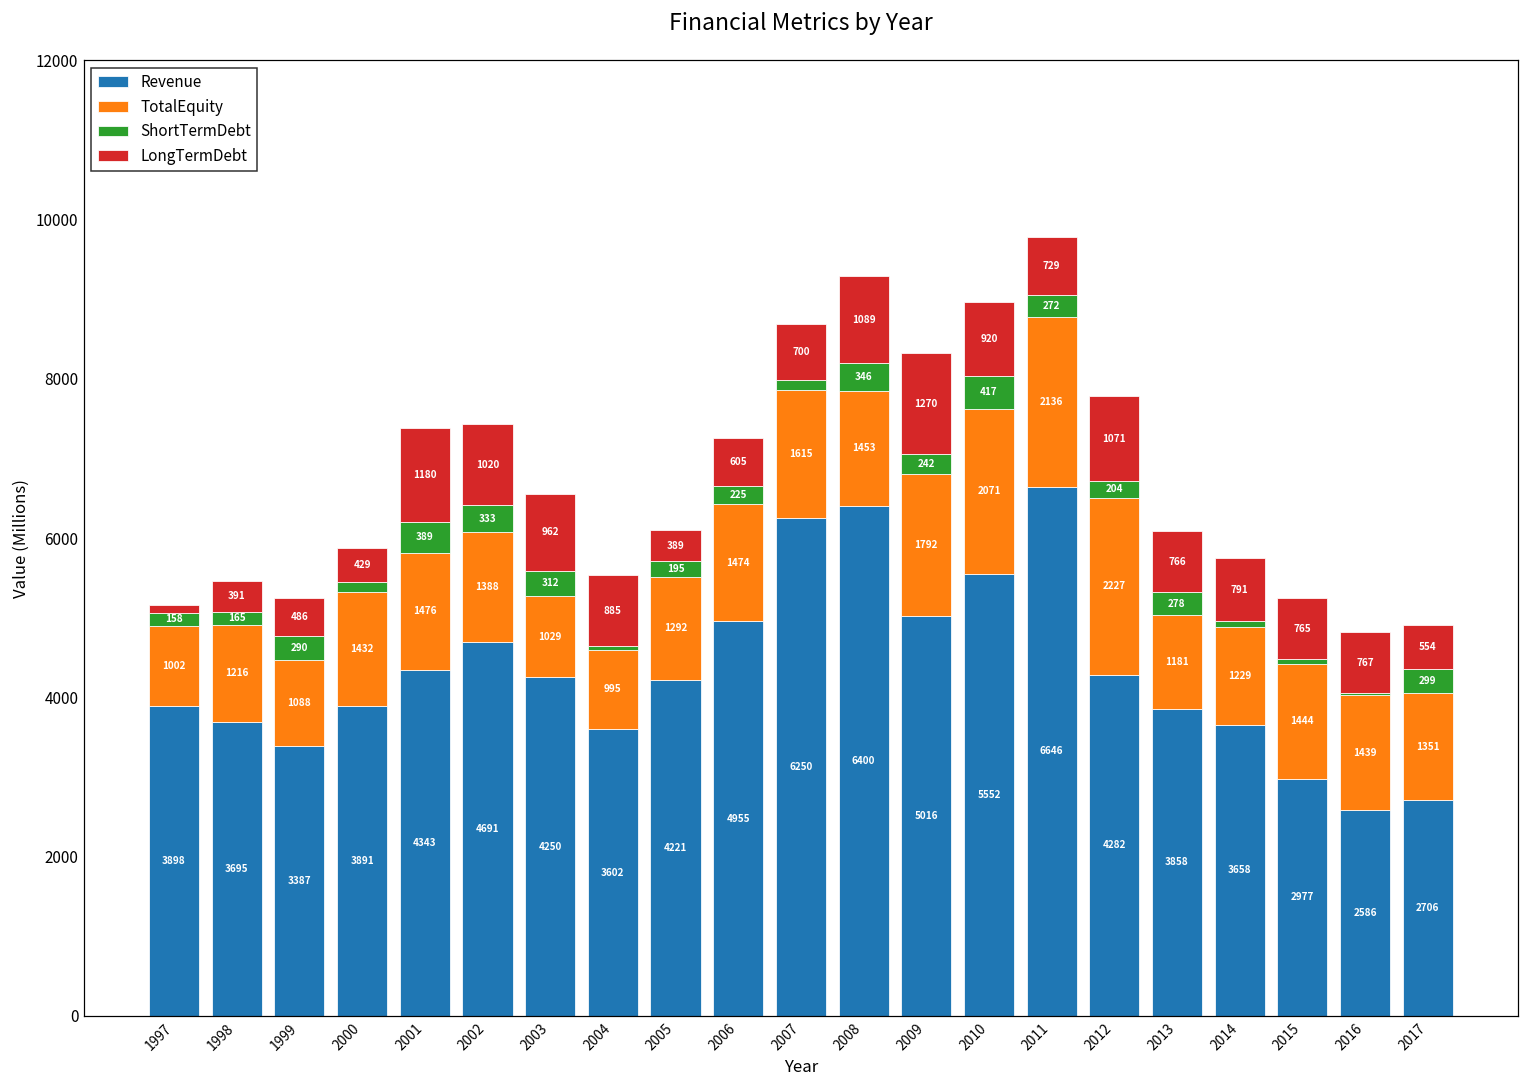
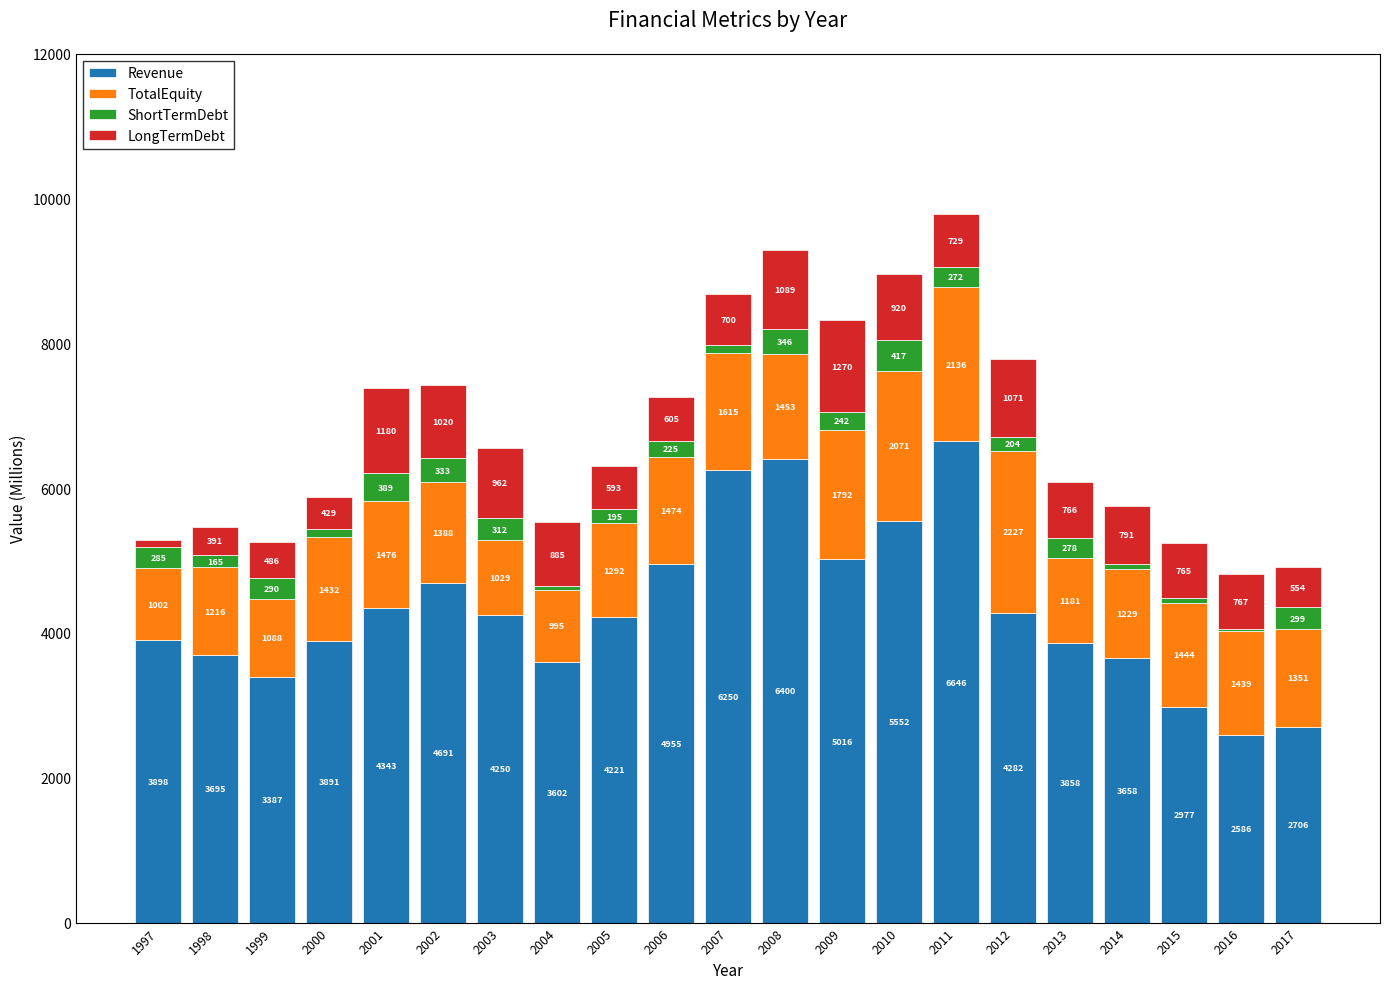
  {
    "Revenue": {
      "1997": 3898,
      "1998": 3695,
      "1999": 3387,
      "2000": 3891,
      "2001": 4343,
      "2002": 4691,
      "2003": 4250,
      "2004": 3602,
      "2005": 4221,
      "2006": 4955,
      "2007": 6250,
      "2008": 6400,
      "2009": 5016,
      "2010": 5552,
      "2011": 6646,
      "2012": 4282,
      "2013": 3858,
      "2014": 3658,
      "2015": 2977,
      "2016": 2586,
      "2017": 2706
    },
    "TotalEquity": {
      "1997": 1002,
      "1998": 1216,
      "1999": 1088,
      "2000": 1432,
      "2001": 1476,
      "2002": 1388,
      "2003": 1029,
      "2004": 995,
      "2005": 1292,
      "2006": 1474,
      "2007": 1615,
      "2008": 1453,
      "2009": 1792,
      "2010": 2071,
      "2011": 2136,
      "2012": 2227,
      "2013": 1181,
      "2014": 1229,
      "2015": 1444,
      "2016": 1439,
      "2017": 1351
    },
    "ShortTermDebt": {
-     "1997": 158,
+     "1997": 285,
      "1998": 165,
      "1999": 290,
      "2001": 389,
      "2002": 333,
      "2003": 312,
      "2005": 195,
      "2006": 225,
      "2008": 346,
      "2009": 242,
      "2010": 417,
      "2011": 272,
      "2012": 204,
      "2013": 278,
      "2017": 299
    },
    "LongTermDebt": {
      "1998": 391,
      "1999": 486,
      "2000": 429,
      "2001": 1180,
      "2002": 1020,
      "2003": 962,
      "2004": 885,
-     "2005": 389,
+     "2005": 593,
      "2006": 605,
      "2007": 700,
      "2008": 1089,
      "2009": 1270,
      "2010": 920,
      "2011": 729,
      "2012": 1071,
      "2013": 766,
      "2014": 791,
      "2015": 765,
      "2016": 767,
      "2017": 554
    }
  }
